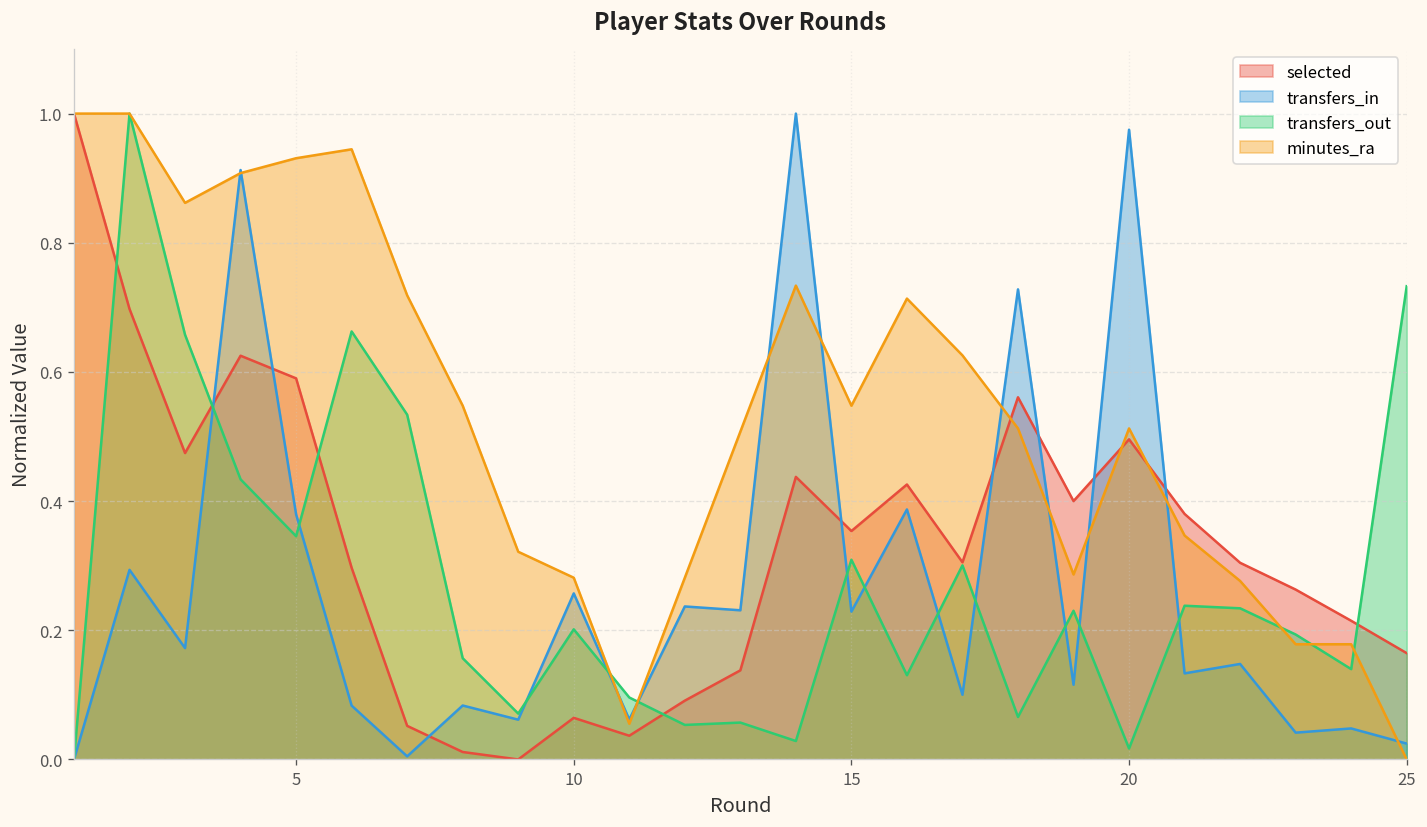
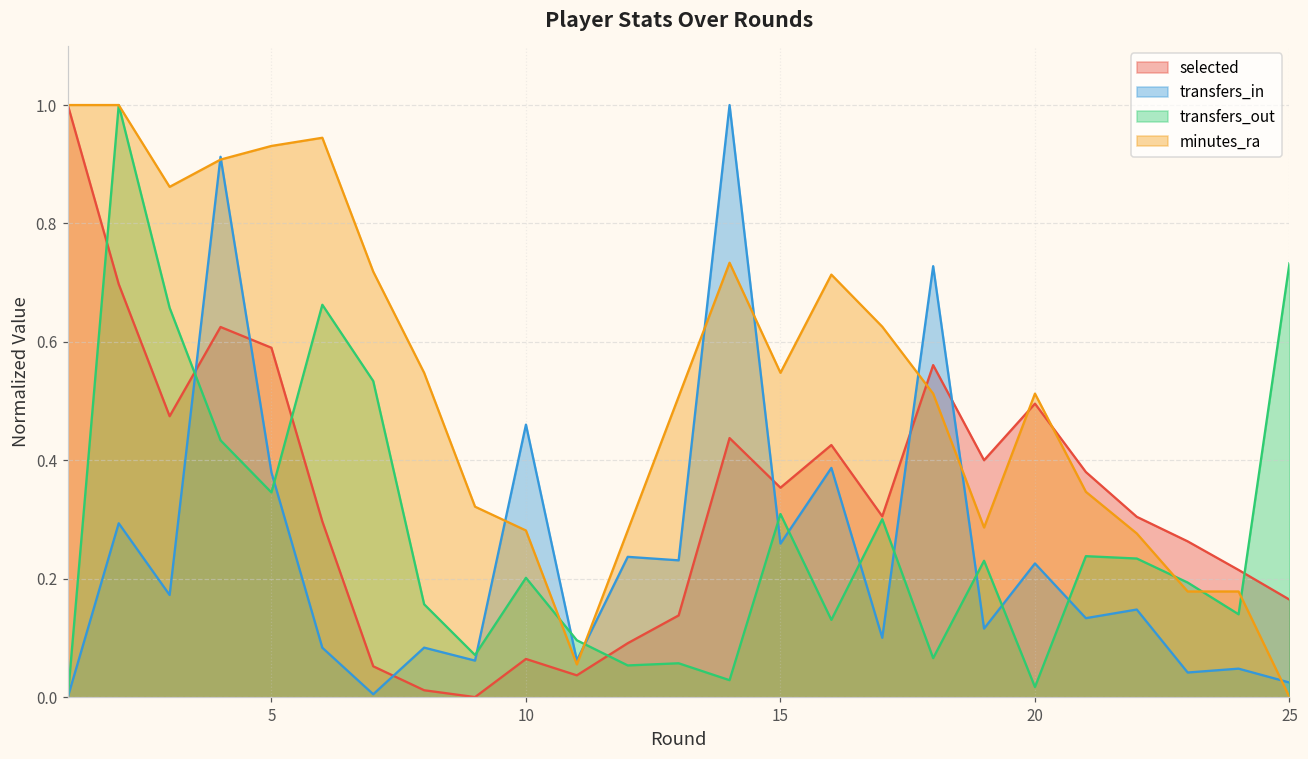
  {
    "transfers_in": {
      "5": 0.38,
-     "10": 0.26,
-     "15": 0.23,
-     "20": 0.98,
+     "10": 0.46,
+     "15": 0.26,
+     "20": 0.23,
      "25": 0.02
    },
    "transfers_out": {
      "5": 0.35,
      "10": 0.20,
      "15": 0.31,
      "20": 0.02,
      "25": 0.73
    }
  }
